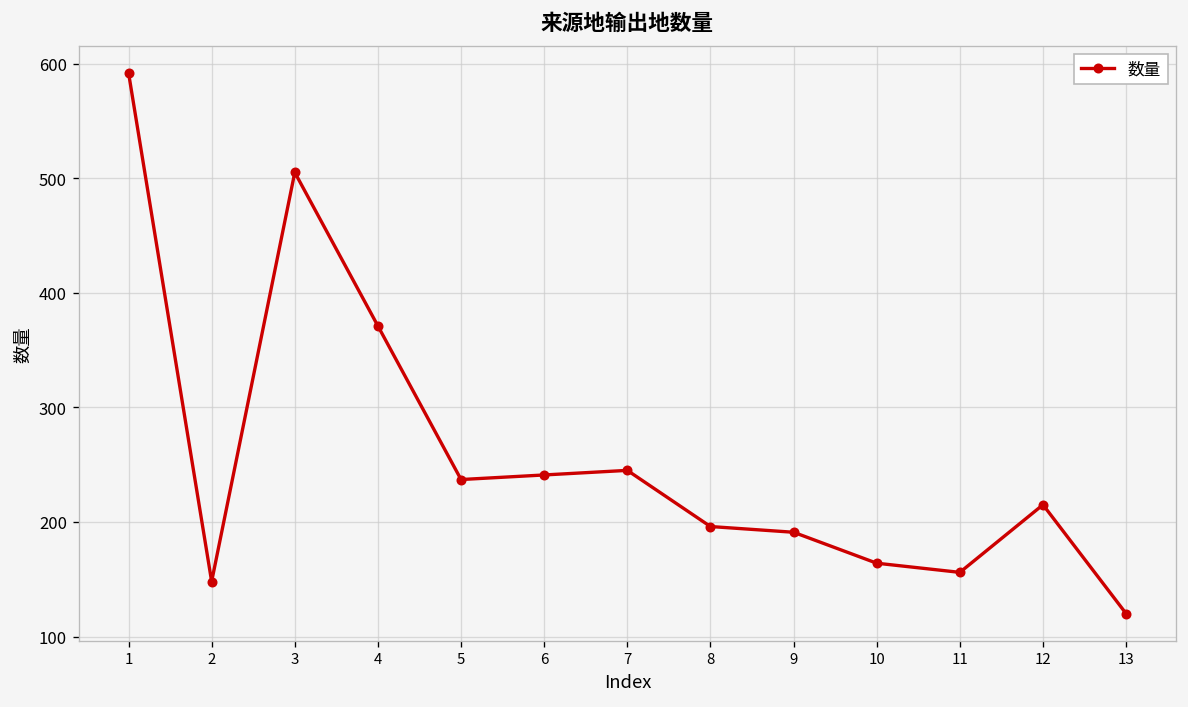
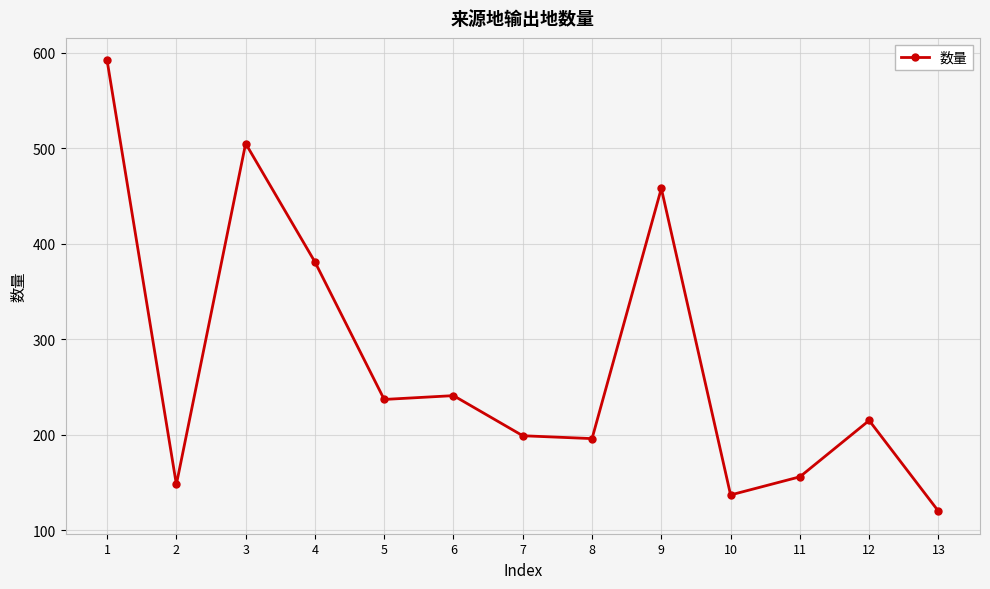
  {
    "1": 590,
    "2": 150,
    "3": 510,
-   "4": 370,
+   "4": 380,
    "5": 240,
    "6": 240,
-   "7": 250,
+   "7": 200,
    "8": 200,
-   "9": 190,
-   "10": 160,
+   "9": 460,
+   "10": 140,
    "11": 160,
    "12": 220,
    "13": 120
  }
